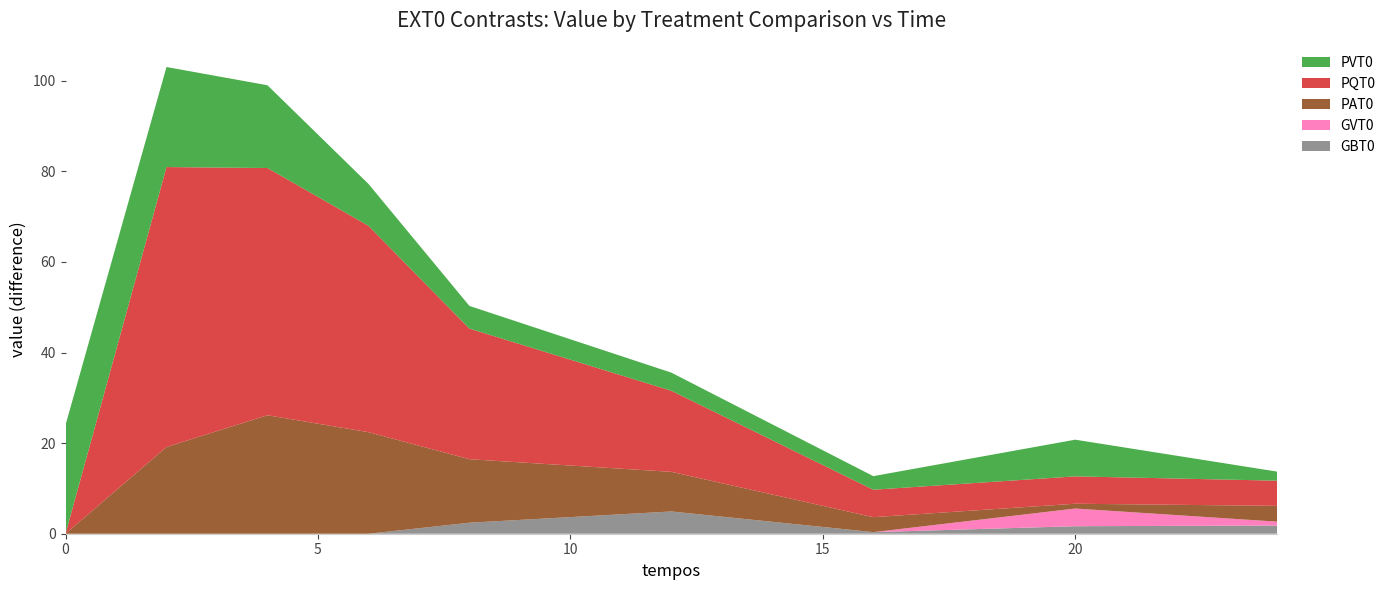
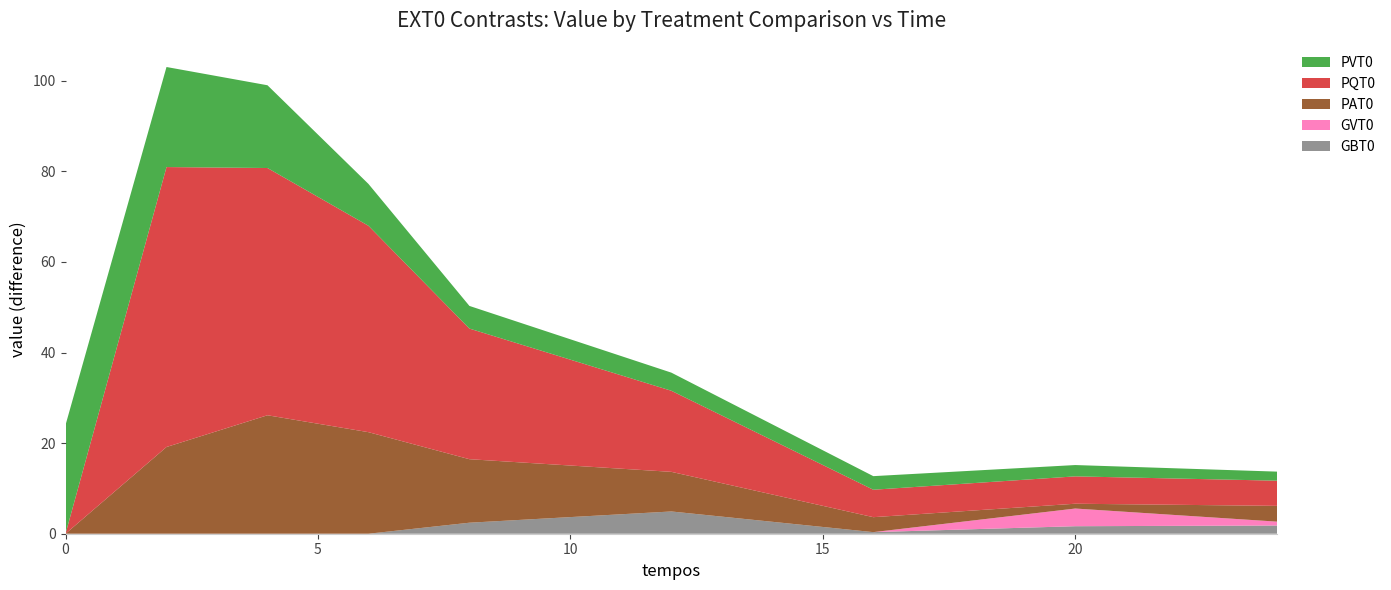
  {
    "GBT0": {
      "20": 2
    },
    "GVT0": {
      "20": 4
    },
    "PAT0": {
      "20": 1
    },
    "PQT0": {
      "20": 6
    },
    "PVT0": {
      "0": 24,
-     "20": 8
+     "20": 3
    }
  }
